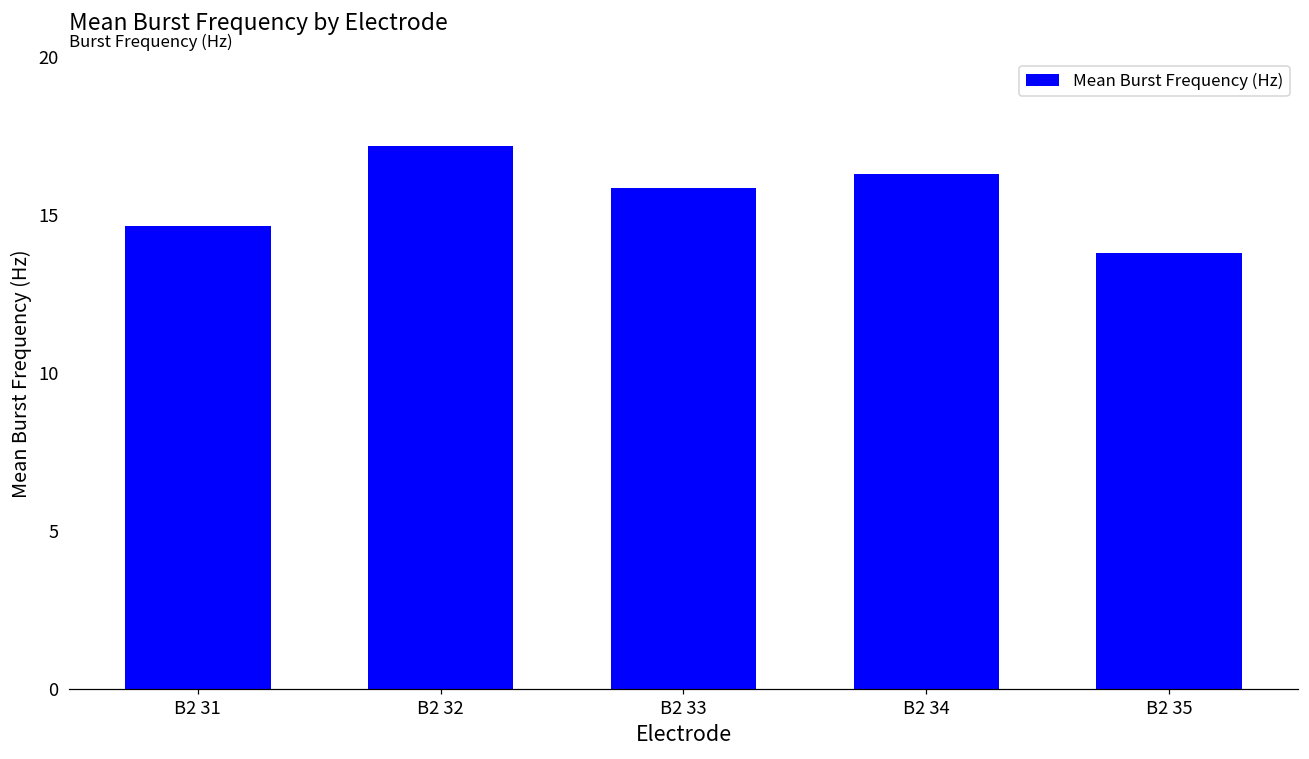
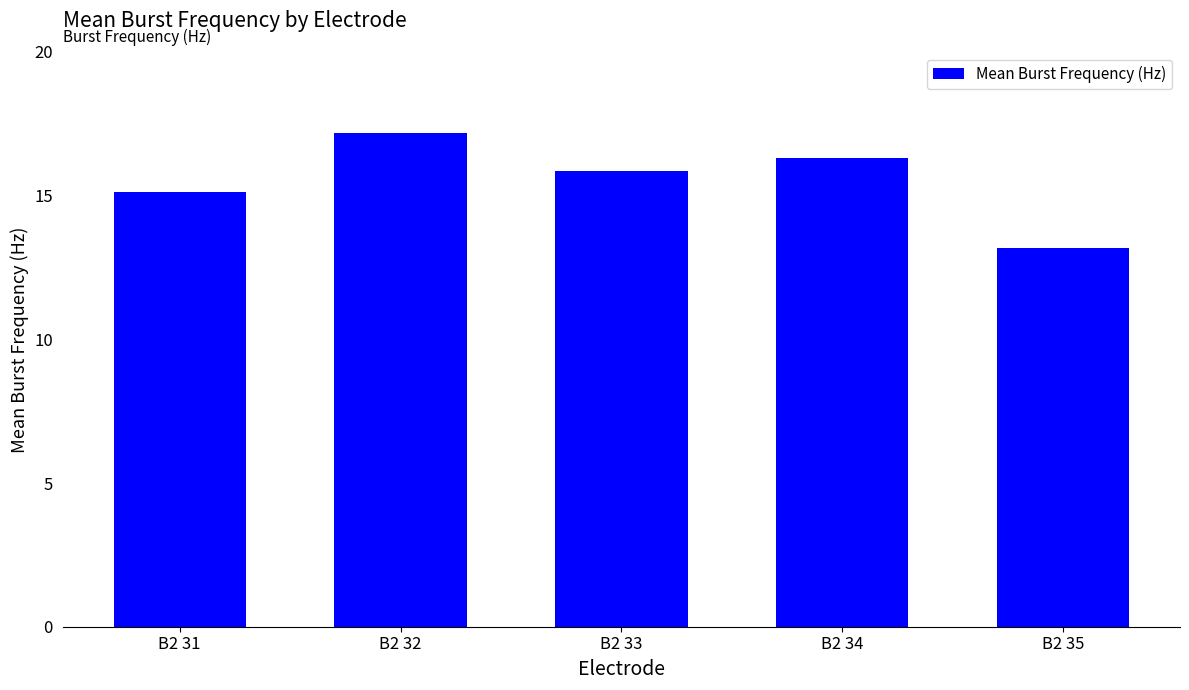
  {
-   "B2 31": 14.7,
+   "B2 31": 15.1,
    "B2 32": 17.2,
    "B2 33": 15.9,
    "B2 34": 16.3,
-   "B2 35": 13.8
+   "B2 35": 13.2
  }
